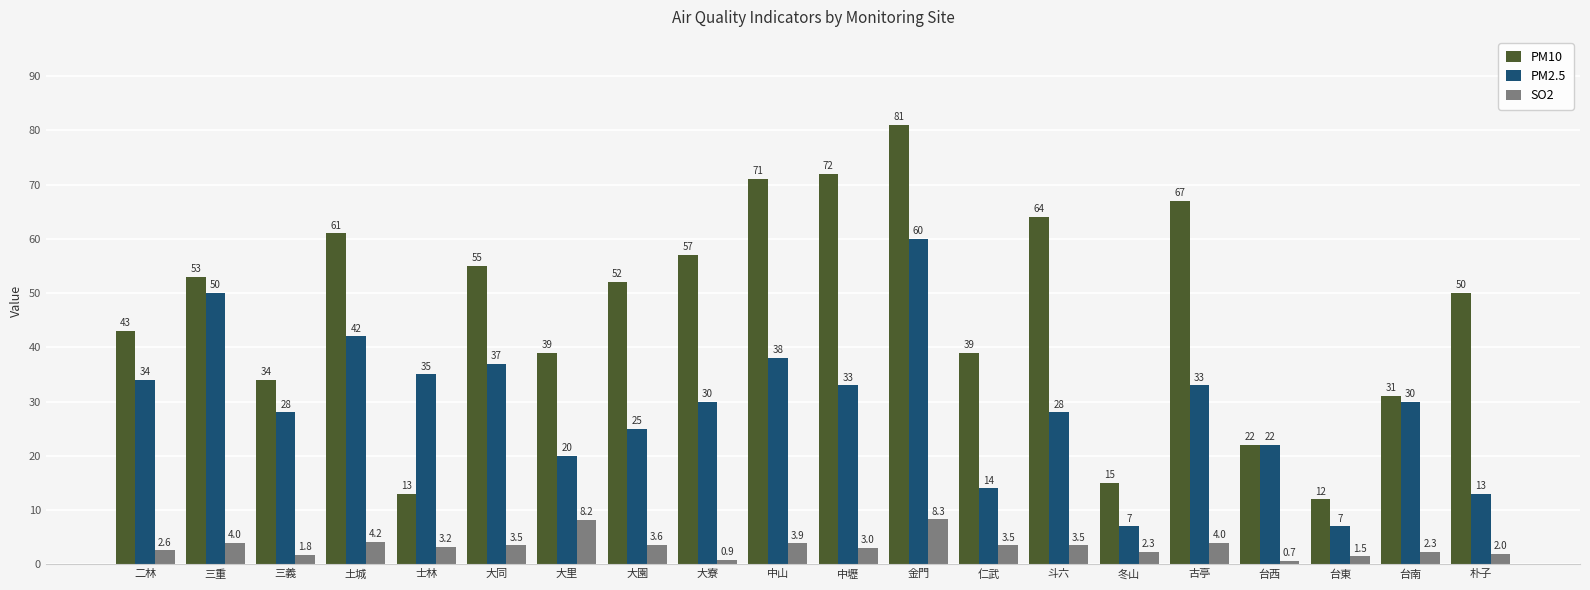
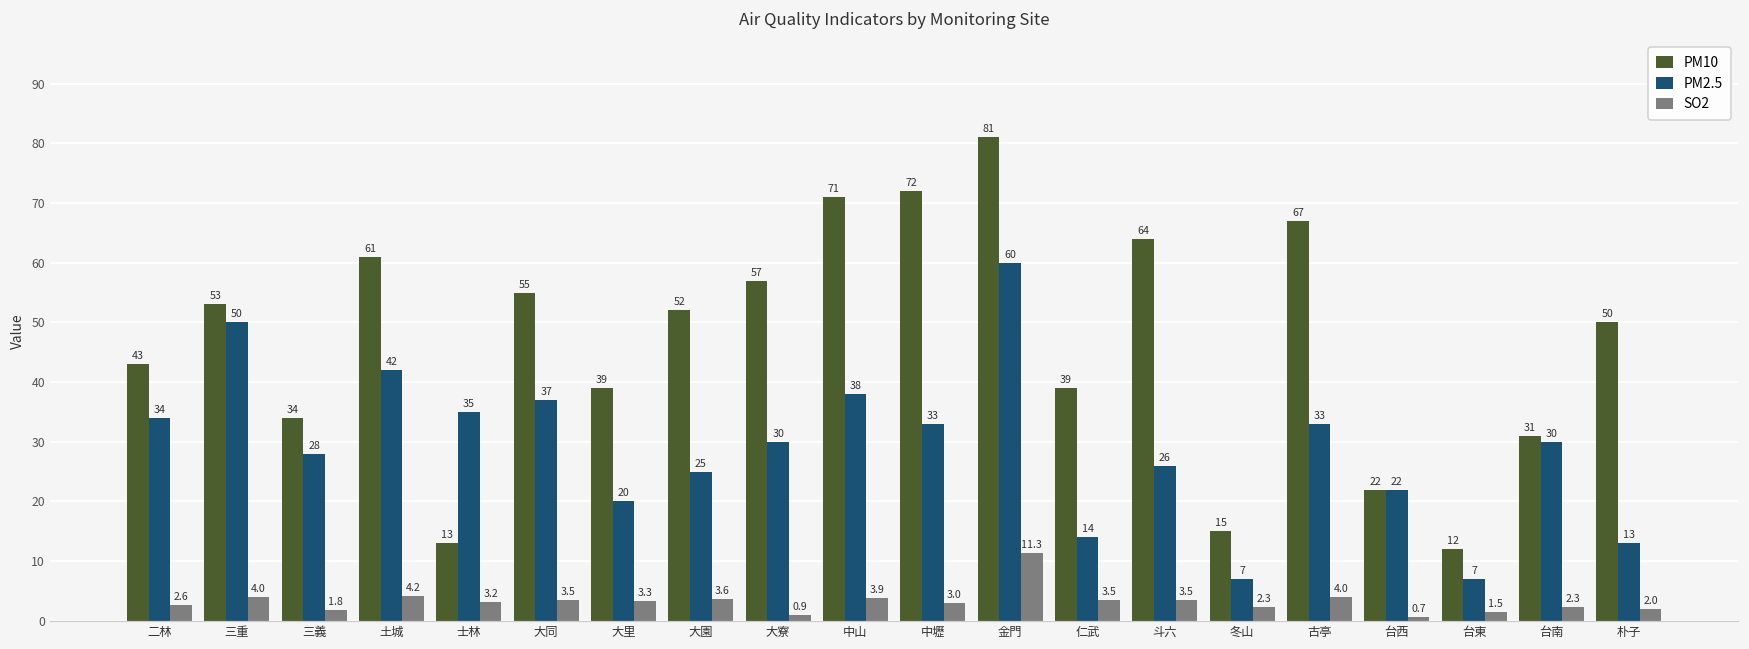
  {
    "PM10": {
      "二林": 43,
      "三重": 53,
      "三義": 34,
      "土城": 61,
      "士林": 13,
      "大同": 55,
      "大里": 39,
      "大園": 52,
      "大寮": 57,
      "中山": 71,
      "中壢": 72,
      "金門": 81,
      "仁武": 39,
      "斗六": 64,
      "冬山": 15,
      "古亭": 67,
      "台西": 22,
      "台東": 12,
      "台南": 31,
      "朴子": 50
    },
    "PM2.5": {
      "二林": 34,
      "三重": 50,
      "三義": 28,
      "土城": 42,
      "士林": 35,
      "大同": 37,
      "大里": 20,
      "大園": 25,
      "大寮": 30,
      "中山": 38,
      "中壢": 33,
      "金門": 60,
      "仁武": 14,
-     "斗六": 28,
+     "斗六": 26,
      "冬山": 7,
      "古亭": 33,
      "台西": 22,
      "台東": 7,
      "台南": 30,
      "朴子": 13
    },
    "SO2": {
      "二林": 2.6,
      "三重": 4.0,
      "三義": 1.8,
      "土城": 4.2,
      "士林": 3.2,
      "大同": 3.5,
-     "大里": 8.2,
+     "大里": 3.3,
      "大園": 3.6,
      "大寮": 0.9,
      "中山": 3.9,
      "中壢": 3.0,
-     "金門": 8.3,
+     "金門": 11.3,
      "仁武": 3.5,
      "斗六": 3.5,
      "冬山": 2.3,
      "古亭": 4.0,
      "台西": 0.7,
      "台東": 1.5,
      "台南": 2.3,
      "朴子": 2.0
    }
  }
